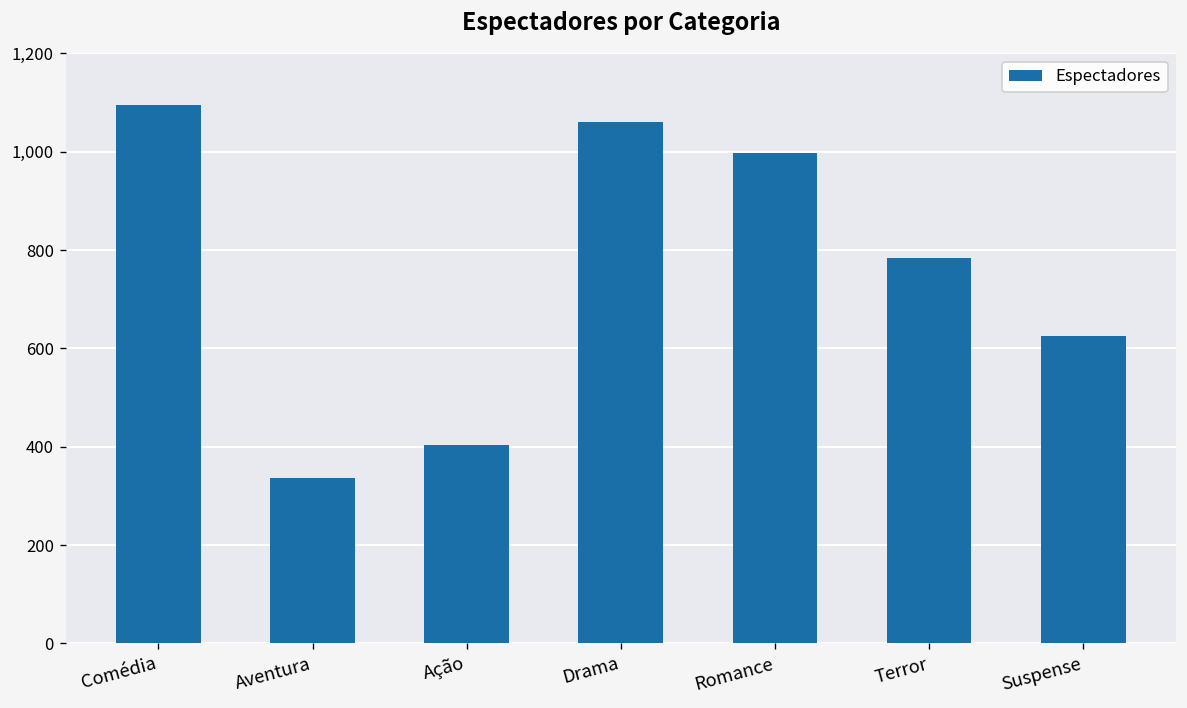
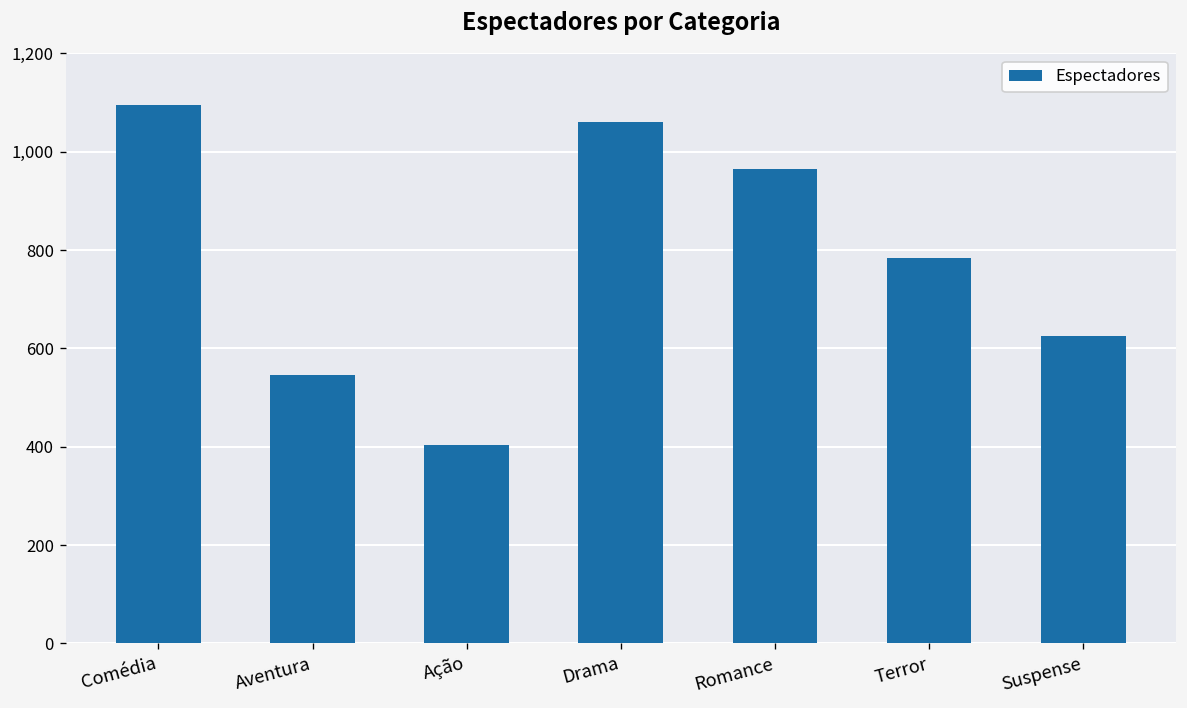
  {
    "Comédia": "1,090",
-   "Aventura": "340",
+   "Aventura": "550",
    "Ação": "400",
    "Drama": "1,060",
-   "Romance": "1,000",
+   "Romance": "960",
    "Terror": "780",
    "Suspense": "630"
  }
